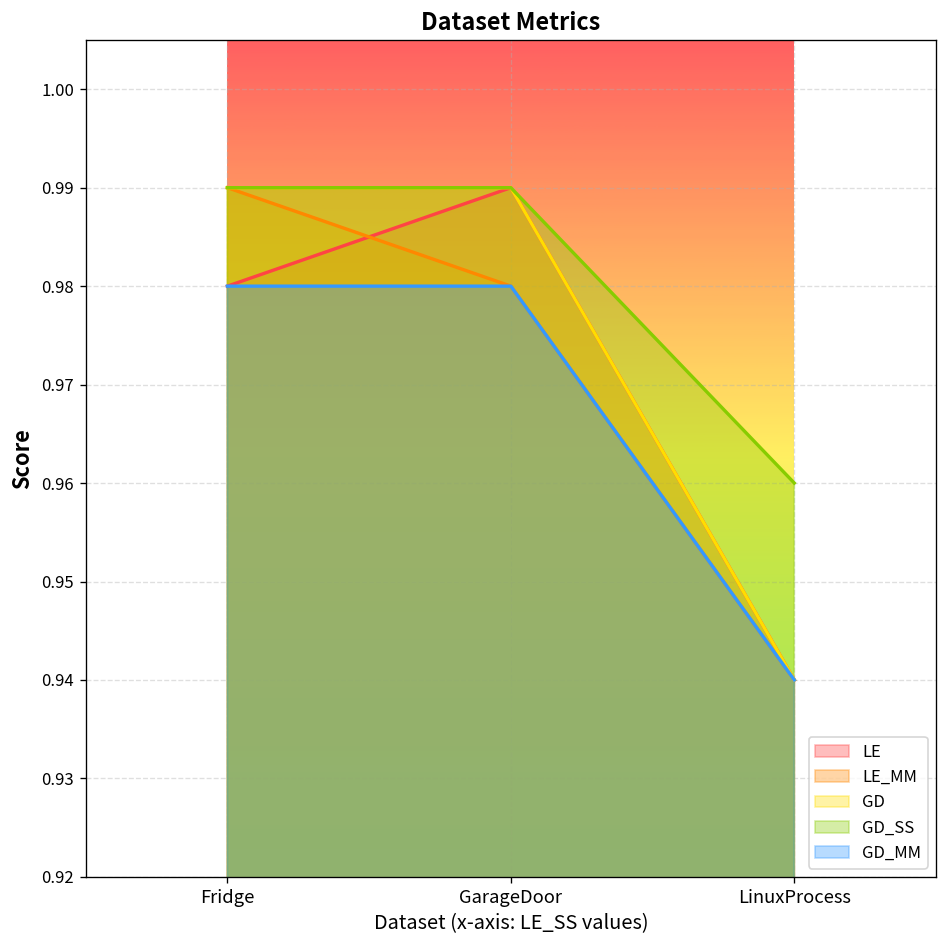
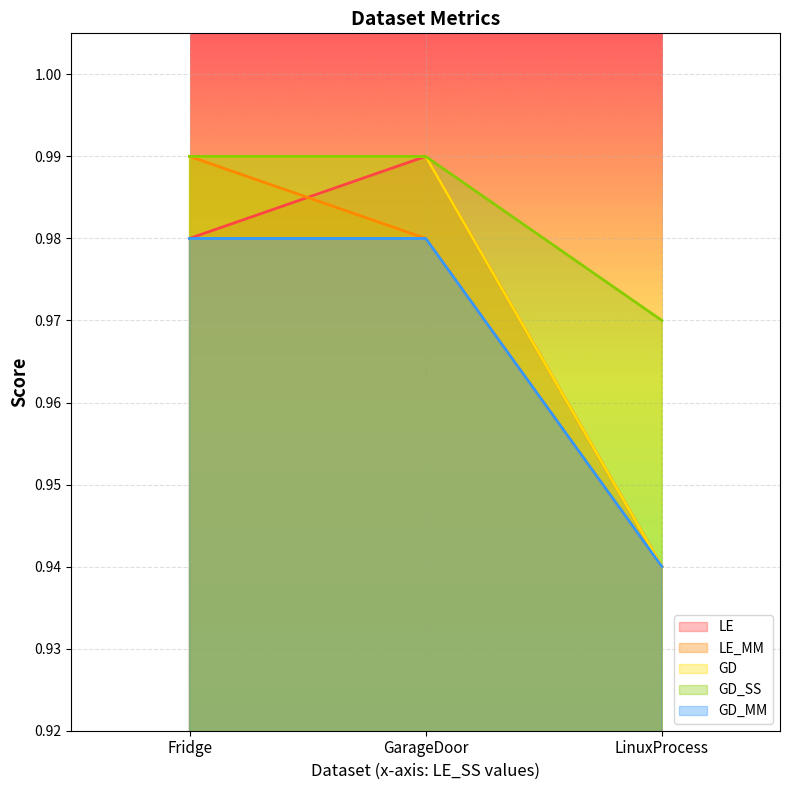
  {
    "GD_SS": {
-     "LinuxProcess": 0.96
+     "LinuxProcess": 0.97
    }
  }
